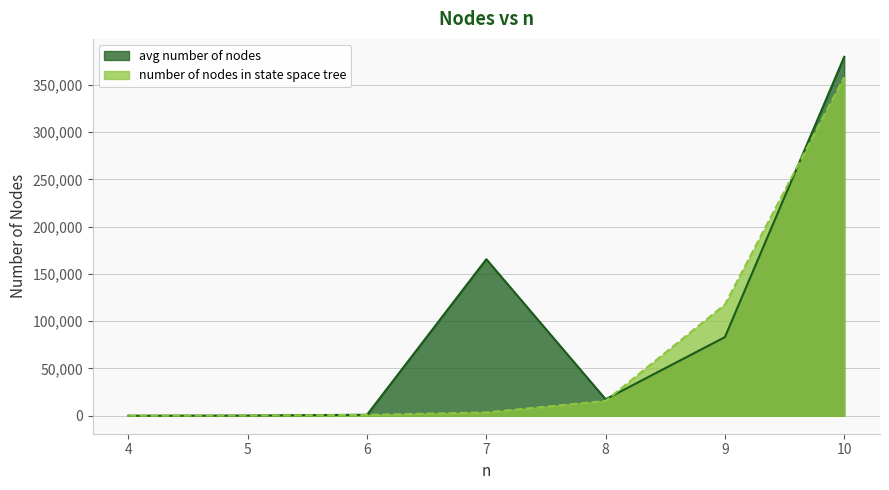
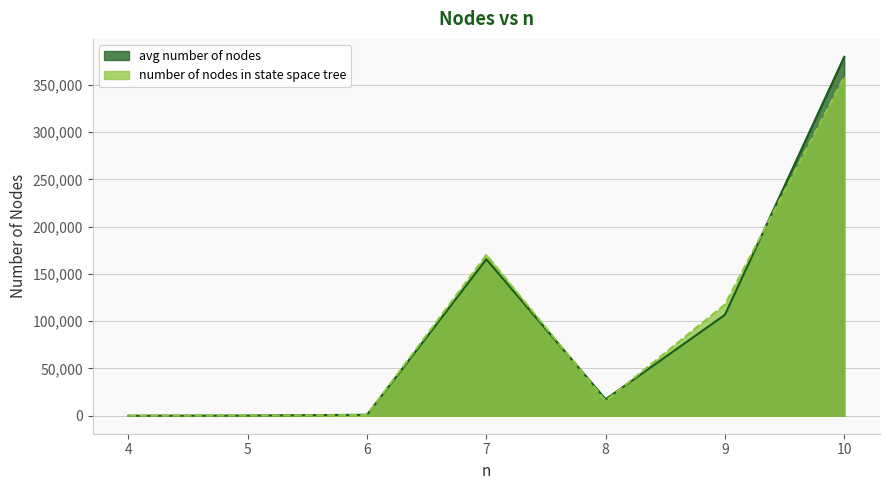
  {
    "avg number of nodes": {
      "7": "170,000",
-     "9": "80,000",
+     "9": "110,000",
      "10": "380,000"
    },
    "number of nodes in state space tree": {
-     "7": "0",
+     "7": "170,000",
      "9": "120,000",
      "10": "360,000"
    }
  }
